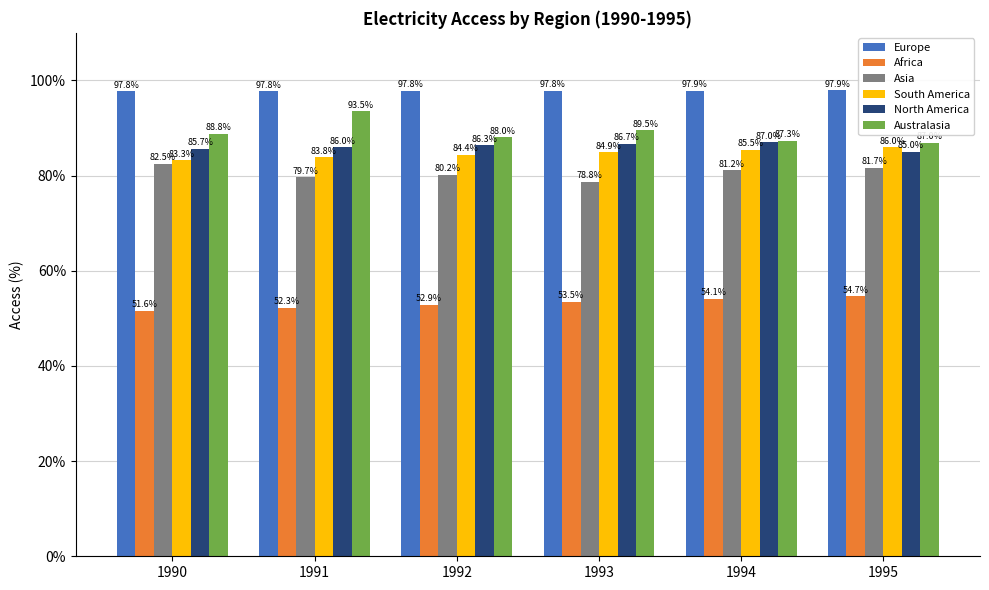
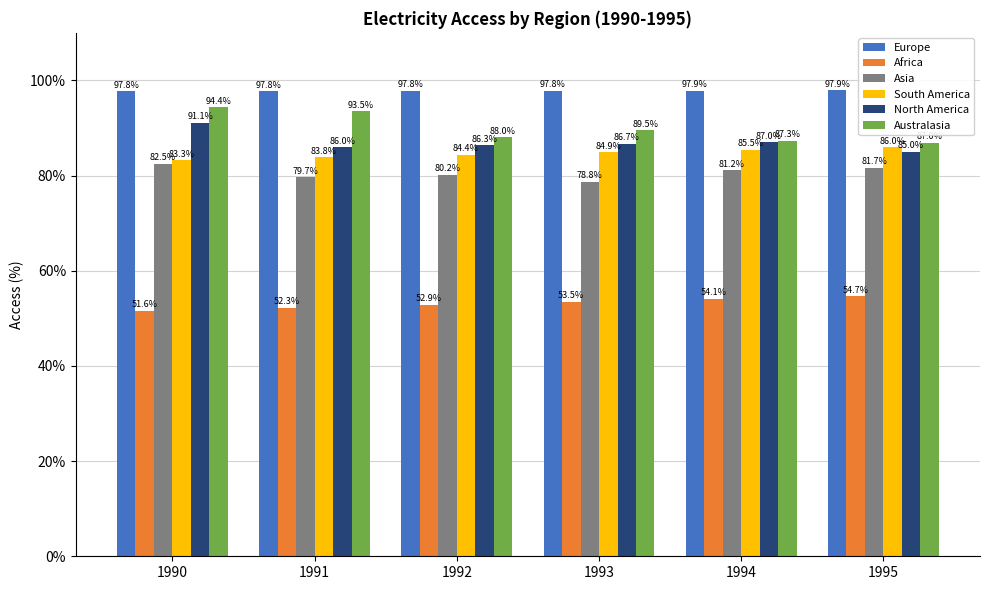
  {
    "Europe": {
      "1990": "97.8%",
      "1991": "97.8%",
      "1992": "97.8%",
      "1993": "97.8%",
      "1994": "97.9%",
      "1995": "97.9%"
    },
    "Africa": {
      "1990": "51.6%",
      "1991": "52.3%",
      "1992": "52.9%",
      "1993": "53.5%",
      "1994": "54.1%",
      "1995": "54.7%"
    },
    "Asia": {
      "1991": "79.7%",
      "1992": "80.2%",
      "1993": "78.8%",
      "1994": "81.2%",
      "1995": "81.7%"
    },
    "South America": {
      "1991": "83.8%",
      "1992": "84.4%",
      "1993": "84.9%",
      "1994": "85.5%",
      "1995": "86.0%"
    },
    "North America": {
-     "1990": "85.7%",
+     "1990": "91.1%",
      "1991": "86.0%",
      "1992": "86.3%",
      "1993": "86.7%",
      "1995": "85.0%"
    },
    "Australasia": {
-     "1990": "88.8%",
+     "1990": "94.4%",
      "1991": "93.5%",
      "1992": "88.0%",
      "1993": "89.5%"
    }
  }
